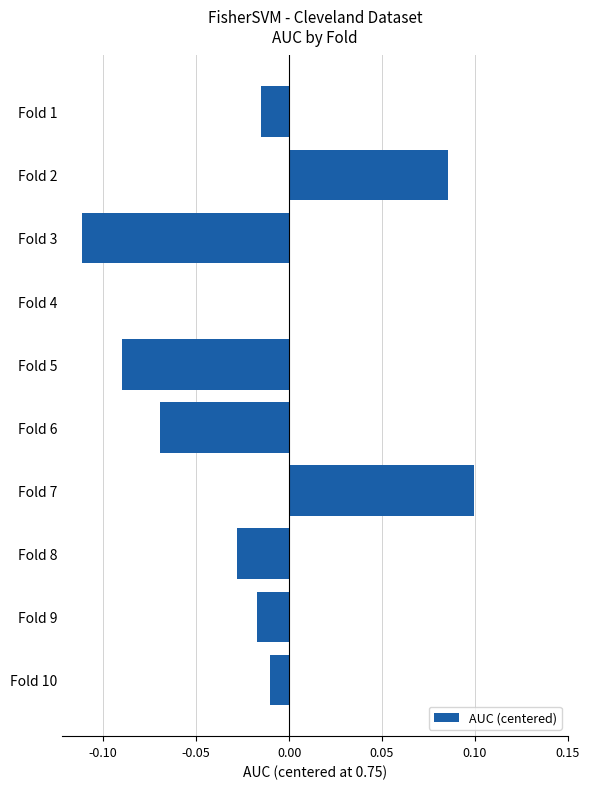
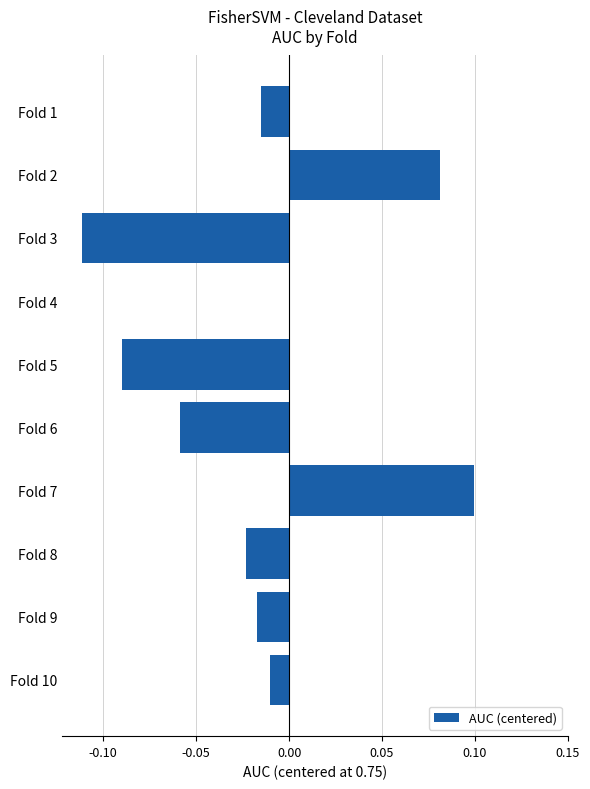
  {
    "Fold 1": -0.015,
-   "Fold 2": 0.085,
+   "Fold 2": 0.081,
    "Fold 3": -0.112,
    "Fold 4": 0.000,
    "Fold 5": -0.090,
-   "Fold 6": -0.069,
+   "Fold 6": -0.059,
    "Fold 7": 0.099,
-   "Fold 8": -0.028,
+   "Fold 8": -0.023,
    "Fold 9": -0.017,
    "Fold 10": -0.011
  }
